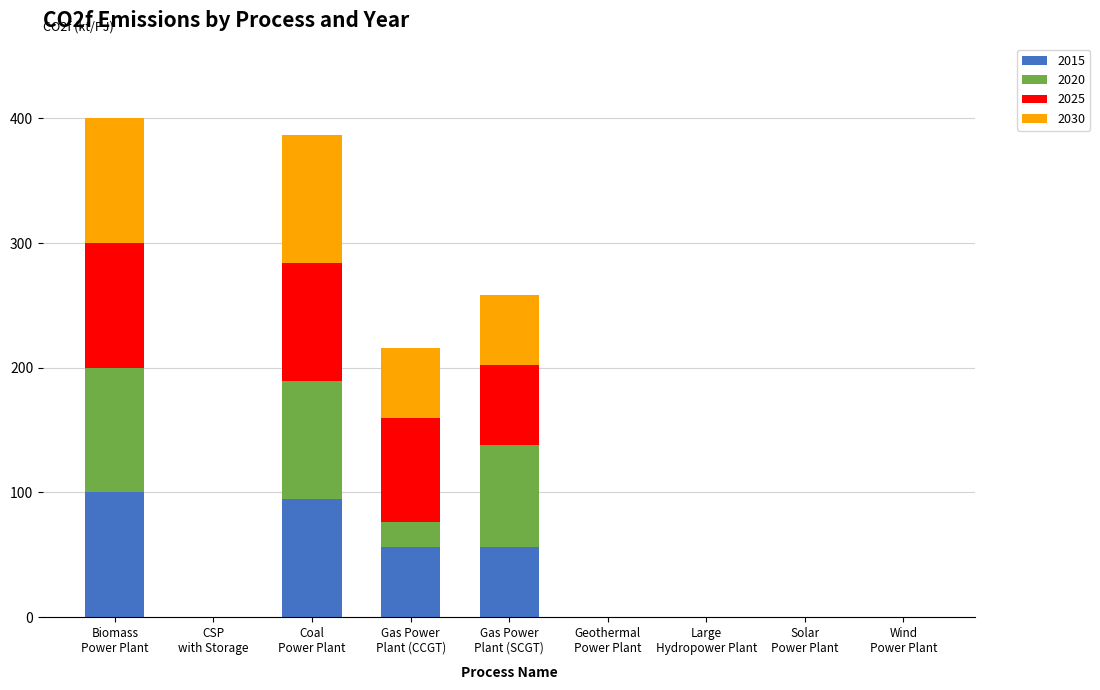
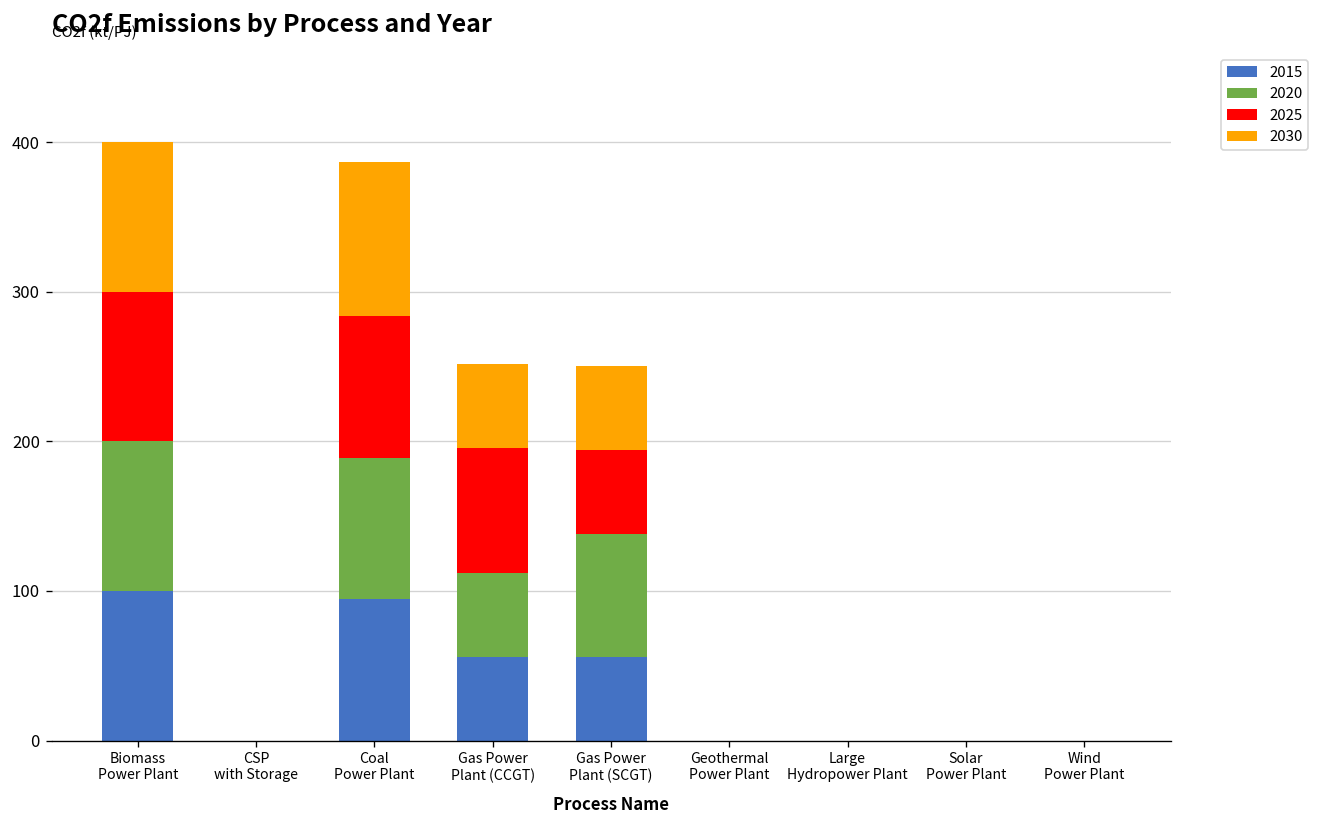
  {
    "2015": {
      "Biomass Power Plant": 100,
      "CSP with Storage": 0,
      "Coal Power Plant": 95,
      "Gas Power Plant (CCGT)": 56,
      "Gas Power Plant (SCGT)": 56,
      "Geothermal Power Plant": 0,
      "Large Hydropower Plant": 0,
      "Solar Power Plant": 0,
      "Wind Power Plant": 0
    },
    "2020": {
      "Biomass Power Plant": 100,
      "CSP with Storage": 0,
      "Coal Power Plant": 95,
-     "Gas Power Plant (CCGT)": 21,
+     "Gas Power Plant (CCGT)": 56,
      "Gas Power Plant (SCGT)": 82,
      "Geothermal Power Plant": 0,
      "Large Hydropower Plant": 0,
      "Solar Power Plant": 0,
      "Wind Power Plant": 0
    },
    "2025": {
      "Biomass Power Plant": 100,
      "CSP with Storage": 0,
      "Coal Power Plant": 95,
      "Gas Power Plant (CCGT)": 83,
-     "Gas Power Plant (SCGT)": 64,
+     "Gas Power Plant (SCGT)": 56,
      "Geothermal Power Plant": 0,
      "Large Hydropower Plant": 0,
      "Solar Power Plant": 0,
      "Wind Power Plant": 0
    },
    "2030": {
      "Biomass Power Plant": 100,
      "CSP with Storage": 0,
      "Coal Power Plant": 103,
      "Gas Power Plant (CCGT)": 56,
      "Gas Power Plant (SCGT)": 56,
      "Geothermal Power Plant": 0,
      "Large Hydropower Plant": 0,
      "Solar Power Plant": 0,
      "Wind Power Plant": 0
    }
  }
